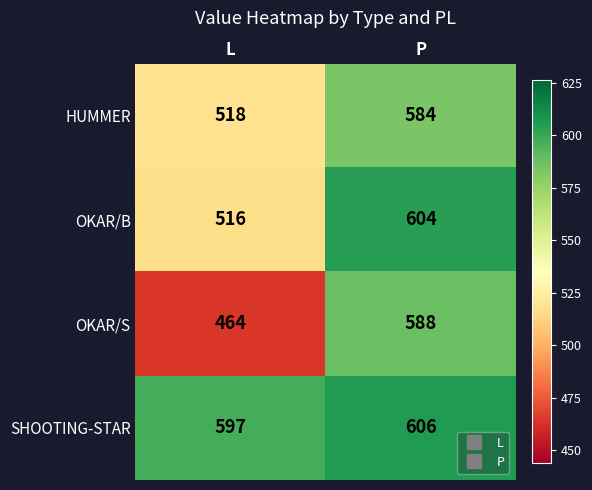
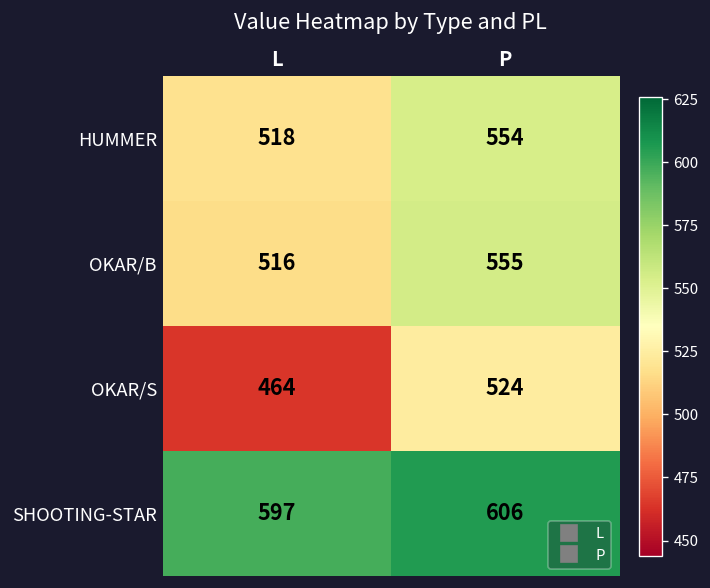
  {
    "HUMMER": {
      "L": 518,
-     "P": 584
+     "P": 554
    },
    "OKAR/B": {
      "L": 516,
-     "P": 604
+     "P": 555
    },
    "OKAR/S": {
      "L": 464,
-     "P": 588
+     "P": 524
    },
    "SHOOTING-STAR": {
      "L": 597,
      "P": 606
    }
  }
